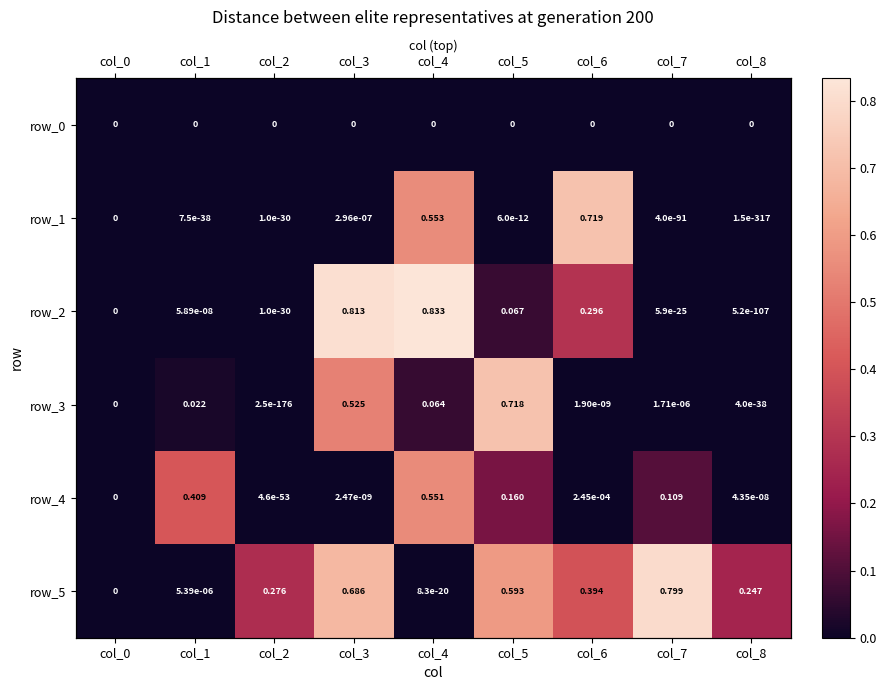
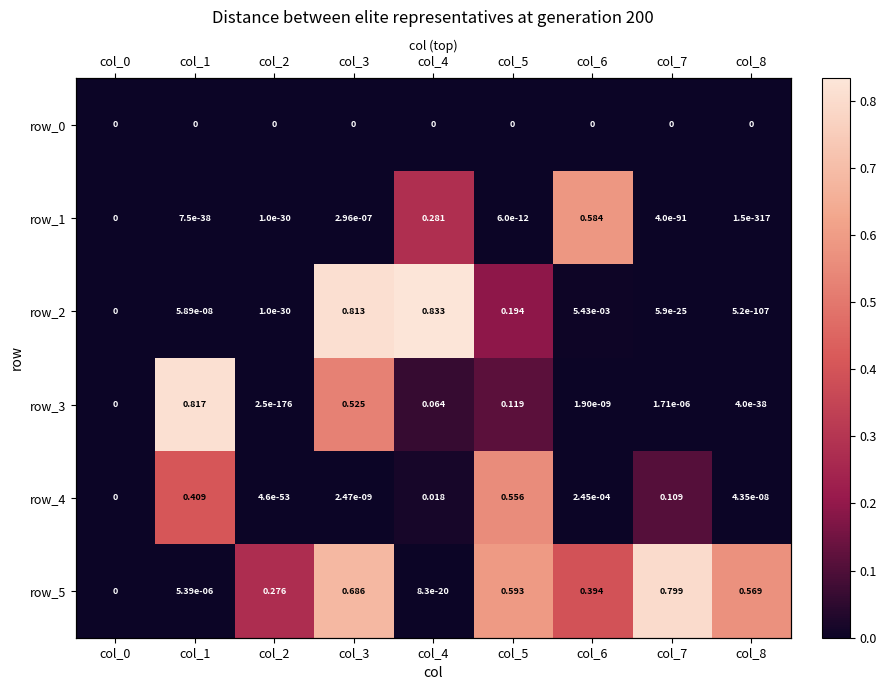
  {
    "row_0": {
      "col_0": "0",
      "col_1": "0",
      "col_2": "0",
      "col_3": "0",
      "col_4": "0",
      "col_5": "0",
      "col_6": "0",
      "col_7": "0",
      "col_8": "0"
    },
    "row_1": {
      "col_0": "0",
      "col_1": "7.5e-38",
      "col_2": "1.0e-30",
      "col_3": "2.96e-07",
-     "col_4": "0.553",
+     "col_4": "0.281",
      "col_5": "6.0e-12",
-     "col_6": "0.719",
+     "col_6": "0.584",
      "col_7": "4.0e-91",
      "col_8": "1.5e-317"
    },
    "row_2": {
      "col_0": "0",
      "col_1": "5.89e-08",
      "col_2": "1.0e-30",
      "col_3": "0.813",
      "col_4": "0.833",
-     "col_5": "0.067",
-     "col_6": "0.296",
+     "col_5": "0.194",
+     "col_6": "5.43e-03",
      "col_7": "5.9e-25",
      "col_8": "5.2e-107"
    },
    "row_3": {
      "col_0": "0",
-     "col_1": "0.022",
+     "col_1": "0.817",
      "col_2": "2.5e-176",
      "col_3": "0.525",
      "col_4": "0.064",
-     "col_5": "0.718",
+     "col_5": "0.119",
      "col_6": "1.90e-09",
      "col_7": "1.71e-06",
      "col_8": "4.0e-38"
    },
    "row_4": {
      "col_0": "0",
      "col_1": "0.409",
      "col_2": "4.6e-53",
      "col_3": "2.47e-09",
-     "col_4": "0.551",
-     "col_5": "0.160",
+     "col_4": "0.018",
+     "col_5": "0.556",
      "col_6": "2.45e-04",
      "col_7": "0.109",
      "col_8": "4.35e-08"
    },
    "row_5": {
      "col_0": "0",
      "col_1": "5.39e-06",
      "col_2": "0.276",
      "col_3": "0.686",
      "col_4": "8.3e-20",
      "col_5": "0.593",
      "col_6": "0.394",
      "col_7": "0.799",
-     "col_8": "0.247"
+     "col_8": "0.569"
    }
  }
